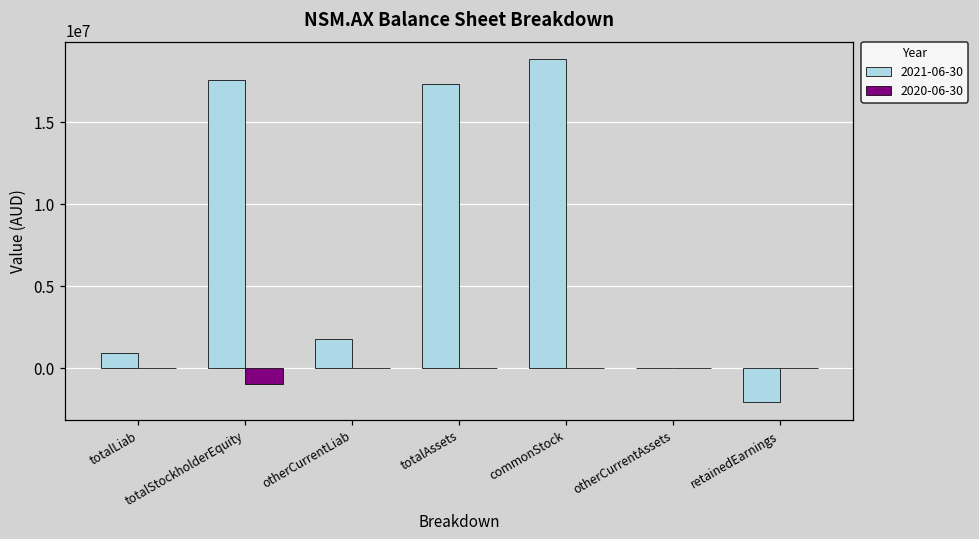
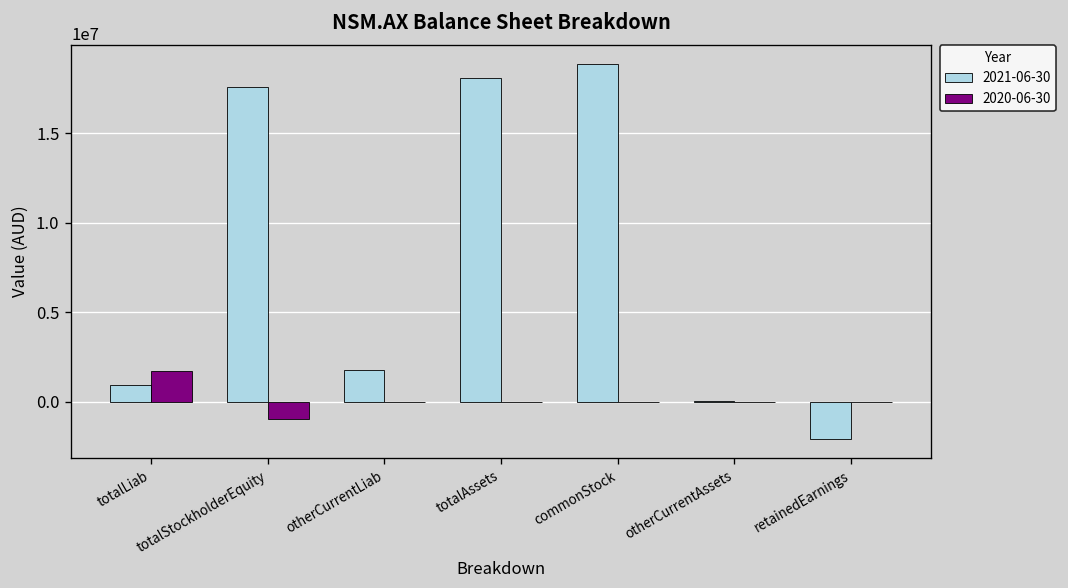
  {
    "2021-06-30": {
      "totalLiab": 900000,
      "totalStockholderEquity": 17600000,
      "otherCurrentLiab": 1800000,
-     "totalAssets": 17300000,
+     "totalAssets": 18100000,
      "commonStock": 18900000,
      "retainedEarnings": -2100000
    },
    "2020-06-30": {
-     "totalLiab": 0,
+     "totalLiab": 1700000,
      "totalStockholderEquity": -1000000,
      "otherCurrentAssets": 0
    }
  }
